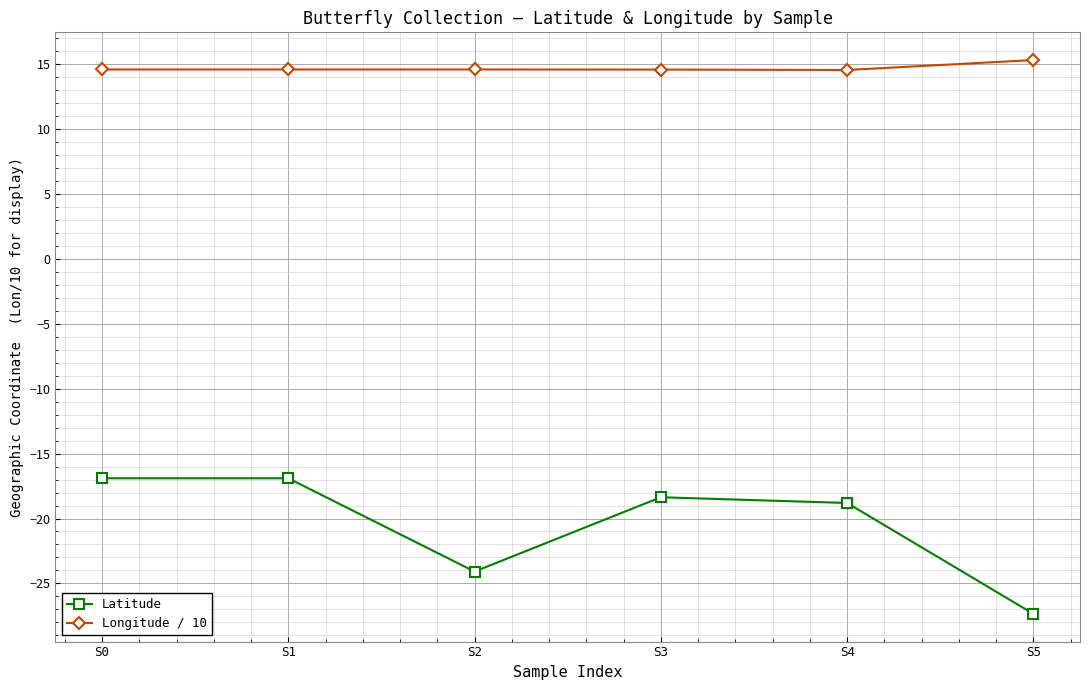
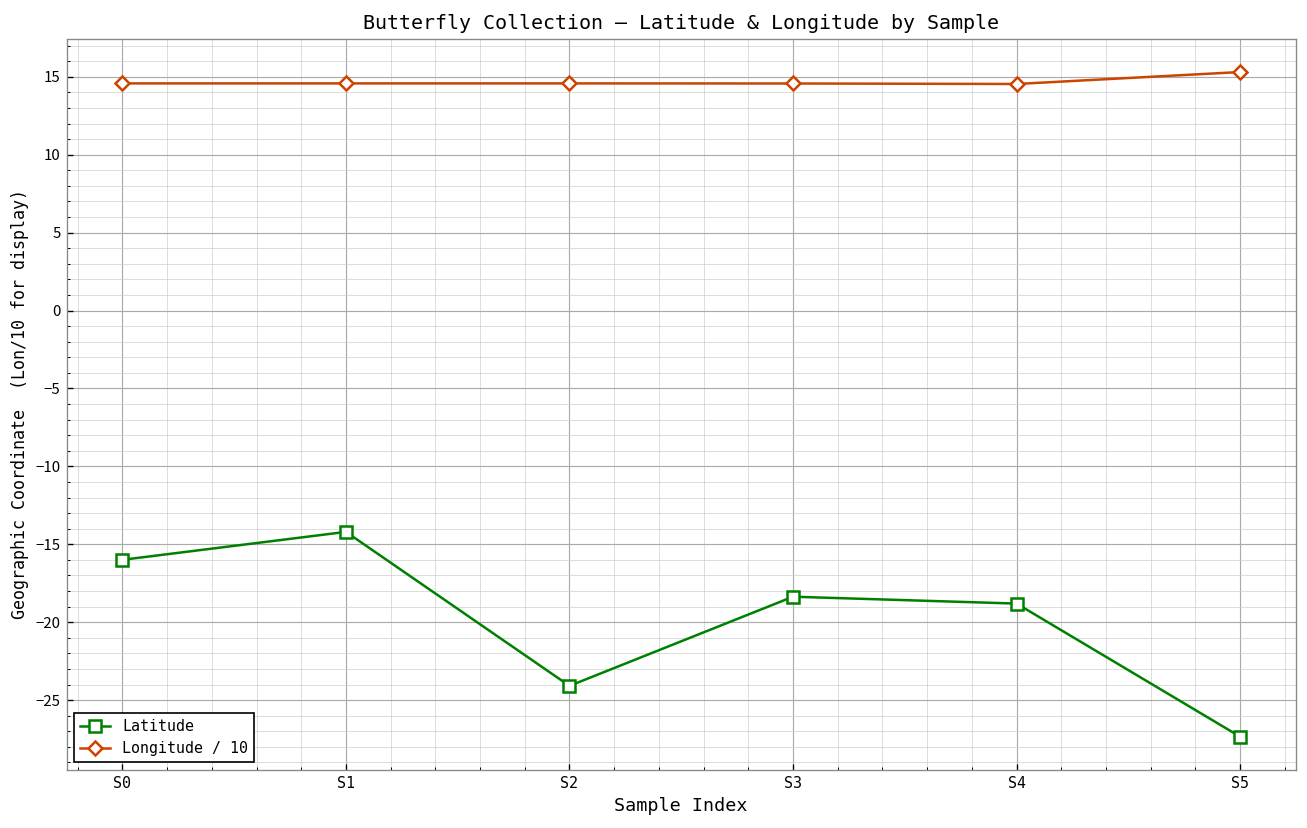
  {
    "Latitude": {
-     "S0": -16.9,
-     "S1": -16.9,
+     "S0": -16.0,
+     "S1": -14.2,
      "S2": -24.1,
      "S3": -18.4,
      "S4": -18.8,
      "S5": -27.3
    },
    "Longitude / 10": {
      "S0": 14.6,
      "S1": 14.6,
      "S2": 14.6,
      "S3": 14.6,
      "S4": 14.5,
      "S5": 15.3
    }
  }
